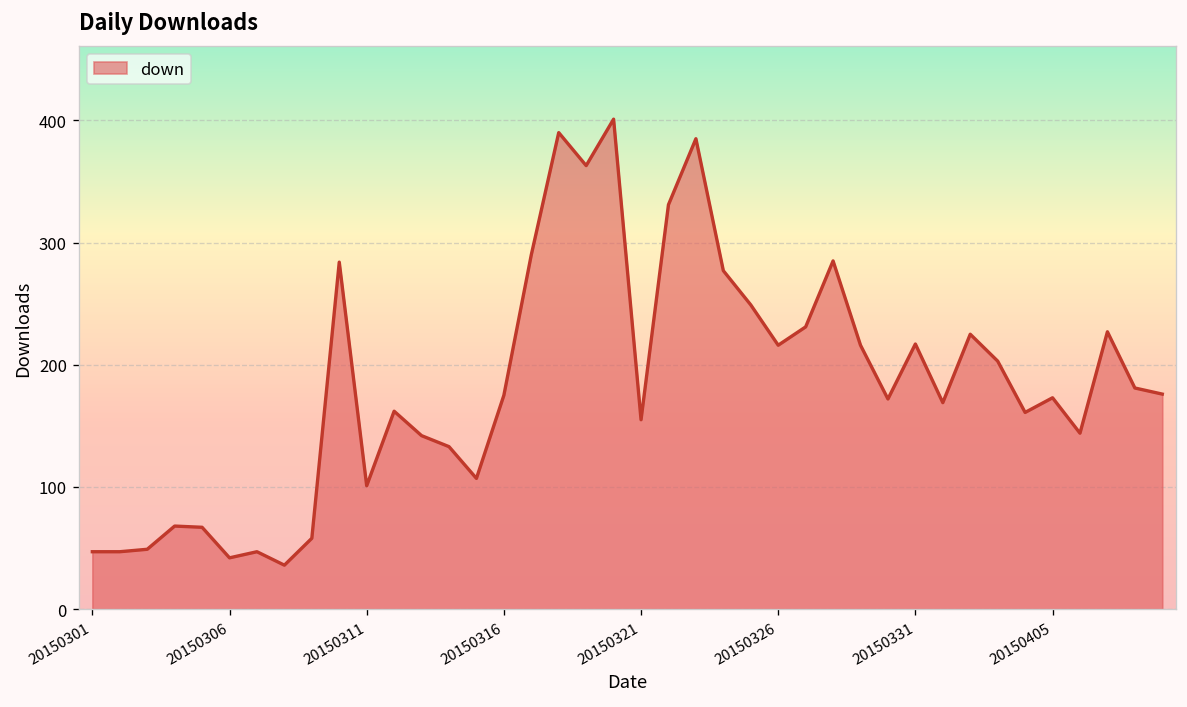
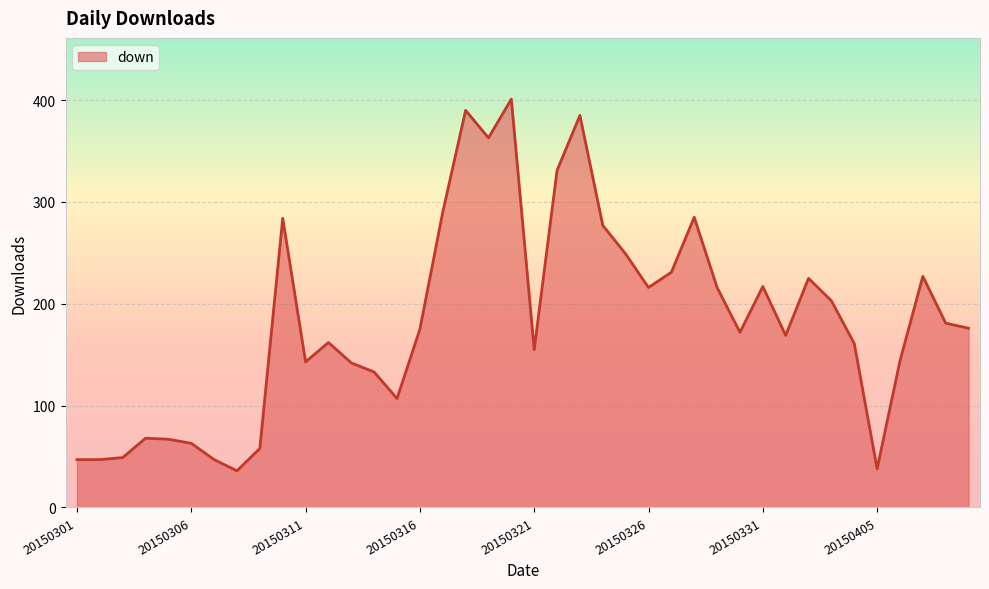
  {
    "20150301": 47,
-   "20150306": 42,
-   "20150311": 101,
+   "20150306": 63,
+   "20150311": 143,
    "20150316": 175,
    "20150321": 155,
    "20150326": 216,
    "20150331": 217,
-   "20150405": 173
+   "20150405": 38
  }
